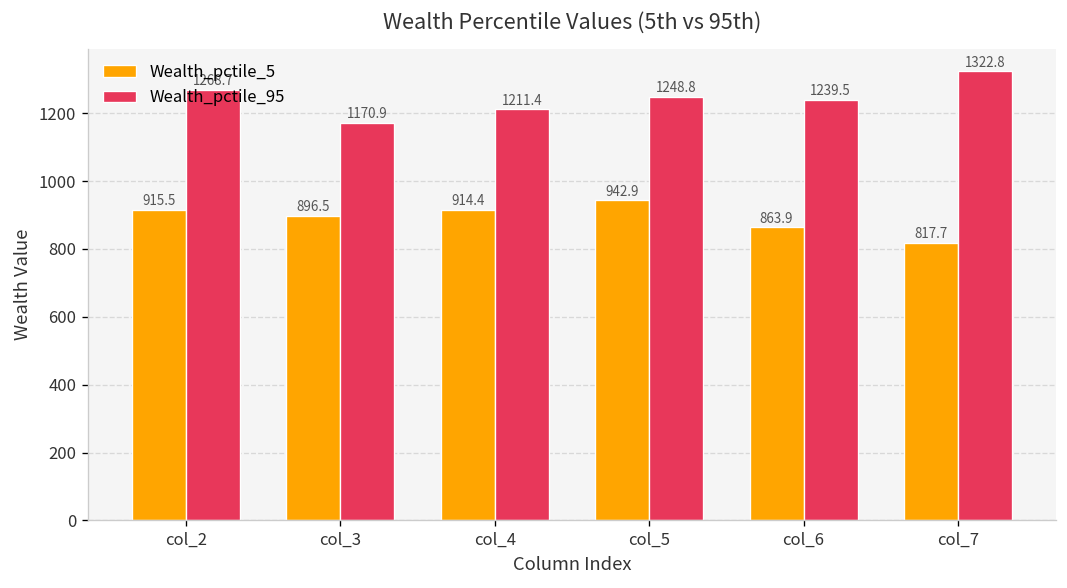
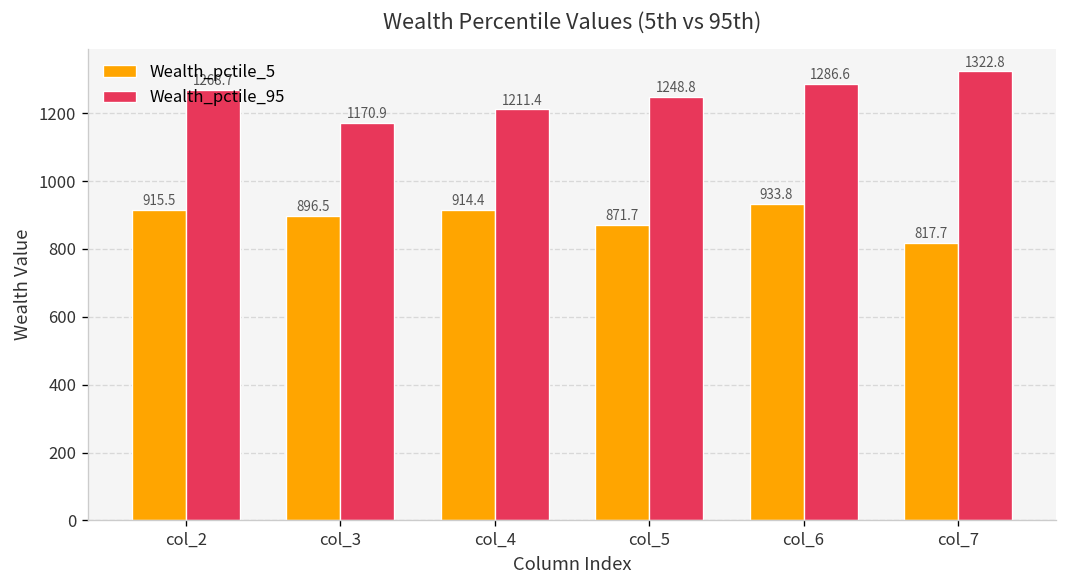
  {
    "Wealth_pctile_5": {
      "col_2": 915.5,
      "col_3": 896.5,
      "col_4": 914.4,
-     "col_5": 942.9,
-     "col_6": 863.9,
+     "col_5": 871.7,
+     "col_6": 933.8,
      "col_7": 817.7
    },
    "Wealth_pctile_95": {
      "col_2": 1268.7,
      "col_3": 1170.9,
      "col_4": 1211.4,
      "col_5": 1248.8,
-     "col_6": 1239.5,
+     "col_6": 1286.6,
      "col_7": 1322.8
    }
  }
